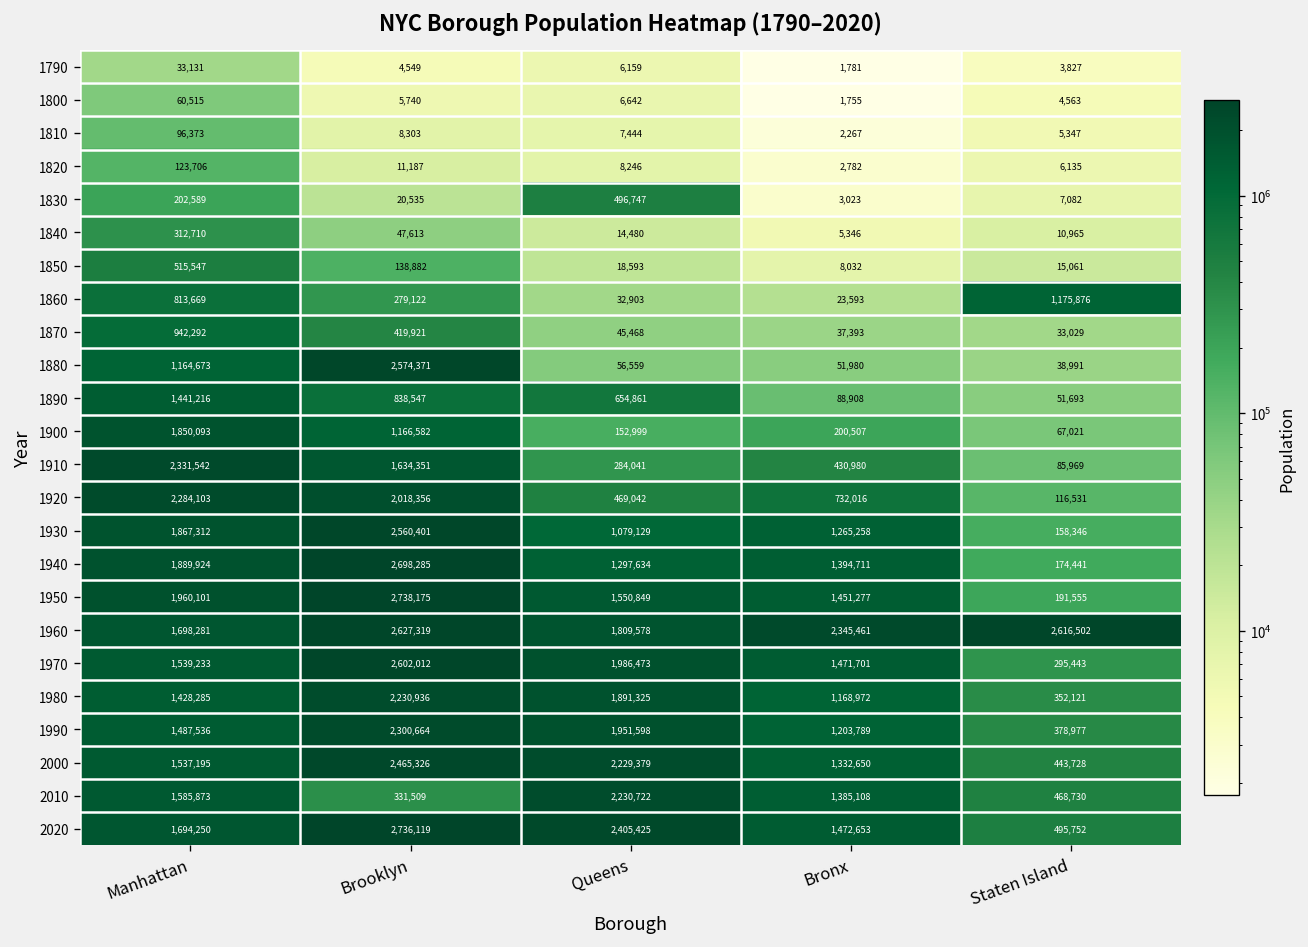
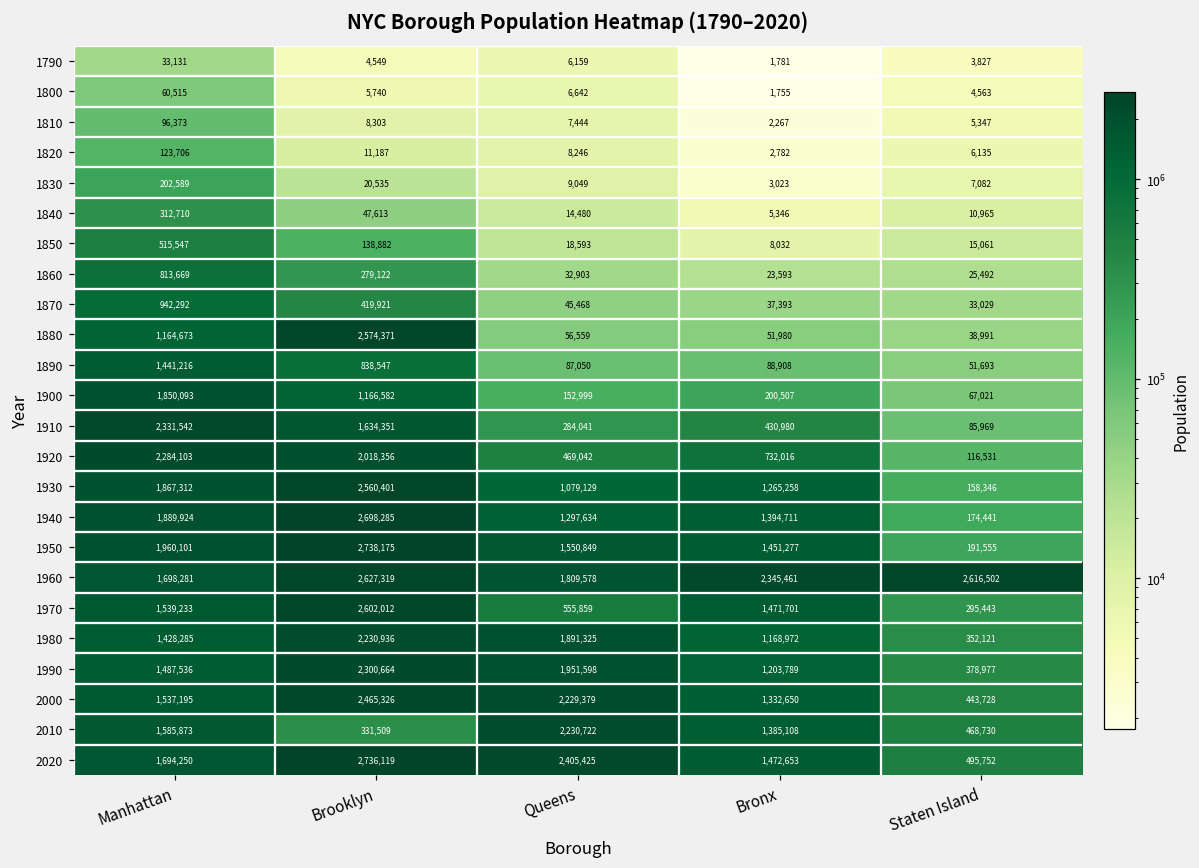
  {
    "1790": {
      "Manhattan": "33,131",
      "Brooklyn": "4,549",
      "Queens": "6,159",
      "Bronx": "1,781",
      "Staten Island": "3,827"
    },
    "1800": {
      "Manhattan": "60,515",
      "Brooklyn": "5,740",
      "Queens": "6,642",
      "Bronx": "1,755",
      "Staten Island": "4,563"
    },
    "1810": {
      "Manhattan": "96,373",
      "Brooklyn": "8,303",
      "Queens": "7,444",
      "Bronx": "2,267",
      "Staten Island": "5,347"
    },
    "1820": {
      "Manhattan": "123,706",
      "Brooklyn": "11,187",
      "Queens": "8,246",
      "Bronx": "2,782",
      "Staten Island": "6,135"
    },
    "1830": {
      "Manhattan": "202,589",
      "Brooklyn": "20,535",
-     "Queens": "496,747",
+     "Queens": "9,049",
      "Bronx": "3,023",
      "Staten Island": "7,082"
    },
    "1840": {
      "Manhattan": "312,710",
      "Brooklyn": "47,613",
      "Queens": "14,480",
      "Bronx": "5,346",
      "Staten Island": "10,965"
    },
    "1850": {
      "Manhattan": "515,547",
      "Brooklyn": "138,882",
      "Queens": "18,593",
      "Bronx": "8,032",
      "Staten Island": "15,061"
    },
    "1860": {
      "Manhattan": "813,669",
      "Brooklyn": "279,122",
      "Queens": "32,903",
      "Bronx": "23,593",
-     "Staten Island": "1,175,876"
+     "Staten Island": "25,492"
    },
    "1870": {
      "Manhattan": "942,292",
      "Brooklyn": "419,921",
      "Queens": "45,468",
      "Bronx": "37,393",
      "Staten Island": "33,029"
    },
    "1880": {
      "Manhattan": "1,164,673",
      "Brooklyn": "2,574,371",
      "Queens": "56,559",
      "Bronx": "51,980",
      "Staten Island": "38,991"
    },
    "1890": {
      "Manhattan": "1,441,216",
      "Brooklyn": "838,547",
-     "Queens": "654,861",
+     "Queens": "87,050",
      "Bronx": "88,908",
      "Staten Island": "51,693"
    },
    "1900": {
      "Manhattan": "1,850,093",
      "Brooklyn": "1,166,582",
      "Queens": "152,999",
      "Bronx": "200,507",
      "Staten Island": "67,021"
    },
    "1910": {
      "Manhattan": "2,331,542",
      "Brooklyn": "1,634,351",
      "Queens": "284,041",
      "Bronx": "430,980",
      "Staten Island": "85,969"
    },
    "1920": {
      "Manhattan": "2,284,103",
      "Brooklyn": "2,018,356",
      "Queens": "469,042",
      "Bronx": "732,016",
      "Staten Island": "116,531"
    },
    "1930": {
      "Manhattan": "1,867,312",
      "Brooklyn": "2,560,401",
      "Queens": "1,079,129",
      "Bronx": "1,265,258",
      "Staten Island": "158,346"
    },
    "1940": {
      "Manhattan": "1,889,924",
      "Brooklyn": "2,698,285",
      "Queens": "1,297,634",
      "Bronx": "1,394,711",
      "Staten Island": "174,441"
    },
    "1950": {
      "Manhattan": "1,960,101",
      "Brooklyn": "2,738,175",
      "Queens": "1,550,849",
      "Bronx": "1,451,277",
      "Staten Island": "191,555"
    },
    "1960": {
      "Manhattan": "1,698,281",
      "Brooklyn": "2,627,319",
      "Queens": "1,809,578",
      "Bronx": "2,345,461",
      "Staten Island": "2,616,502"
    },
    "1970": {
      "Manhattan": "1,539,233",
      "Brooklyn": "2,602,012",
-     "Queens": "1,986,473",
+     "Queens": "555,859",
      "Bronx": "1,471,701",
      "Staten Island": "295,443"
    },
    "1980": {
      "Manhattan": "1,428,285",
      "Brooklyn": "2,230,936",
      "Queens": "1,891,325",
      "Bronx": "1,168,972",
      "Staten Island": "352,121"
    },
    "1990": {
      "Manhattan": "1,487,536",
      "Brooklyn": "2,300,664",
      "Queens": "1,951,598",
      "Bronx": "1,203,789",
      "Staten Island": "378,977"
    },
    "2000": {
      "Manhattan": "1,537,195",
      "Brooklyn": "2,465,326",
      "Queens": "2,229,379",
      "Bronx": "1,332,650",
      "Staten Island": "443,728"
    },
    "2010": {
      "Manhattan": "1,585,873",
      "Brooklyn": "331,509",
      "Queens": "2,230,722",
      "Bronx": "1,385,108",
      "Staten Island": "468,730"
    },
    "2020": {
      "Manhattan": "1,694,250",
      "Brooklyn": "2,736,119",
      "Queens": "2,405,425",
      "Bronx": "1,472,653",
      "Staten Island": "495,752"
    }
  }
